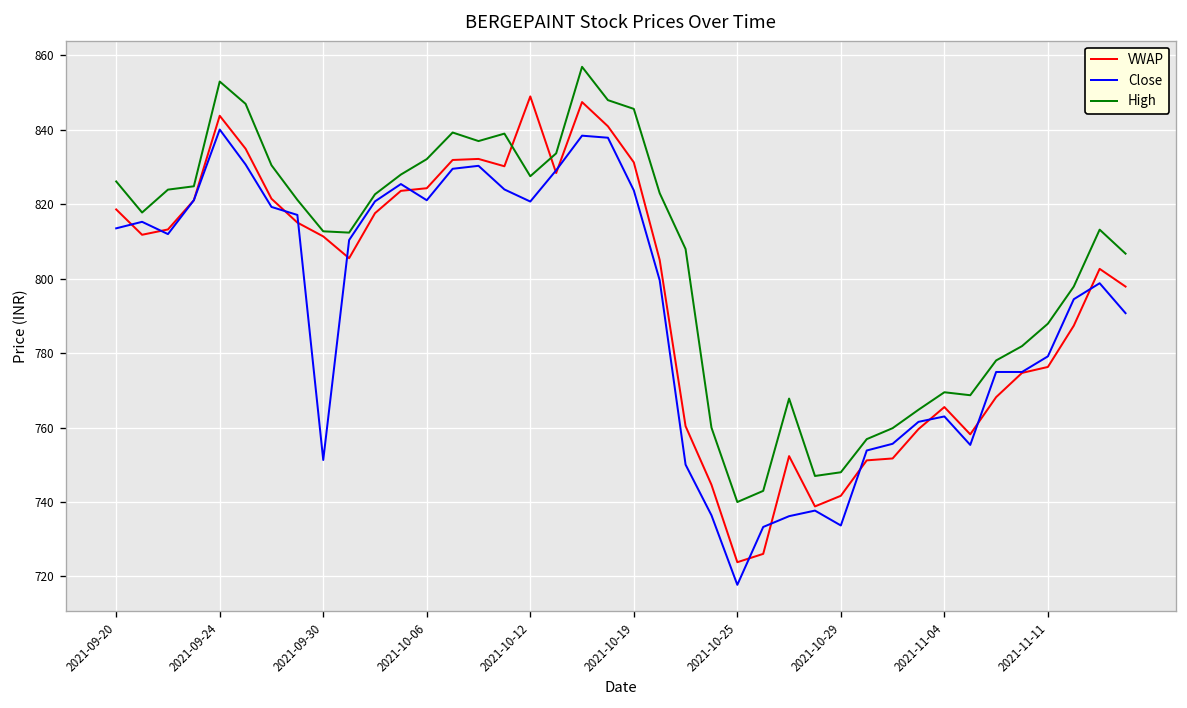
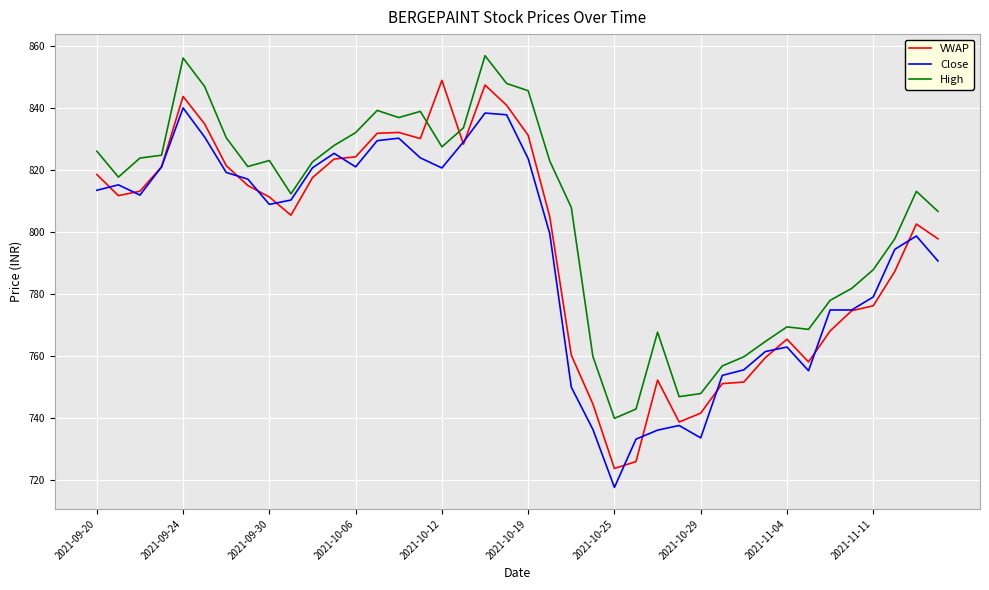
  {
    "VWAP": {
      "2021-09-20": 819,
      "2021-09-24": 844,
      "2021-09-30": 811,
      "2021-10-06": 824,
      "2021-10-12": 849,
      "2021-10-19": 831,
      "2021-10-25": 724,
      "2021-10-29": 742,
      "2021-11-04": 766,
      "2021-11-11": 776
    },
    "Close": {
      "2021-09-20": 814,
      "2021-09-24": 840,
-     "2021-09-30": 751,
+     "2021-09-30": 809,
      "2021-10-06": 821,
      "2021-10-12": 821,
      "2021-10-19": 824,
      "2021-10-25": 718,
      "2021-10-29": 734,
      "2021-11-04": 763,
      "2021-11-11": 779
    },
    "High": {
      "2021-09-20": 826,
-     "2021-09-24": 853,
-     "2021-09-30": 813,
+     "2021-09-24": 856,
+     "2021-09-30": 823,
      "2021-10-06": 832,
      "2021-10-12": 828,
      "2021-10-19": 846,
      "2021-10-25": 740,
      "2021-10-29": 748,
      "2021-11-04": 770,
      "2021-11-11": 788
    }
  }
